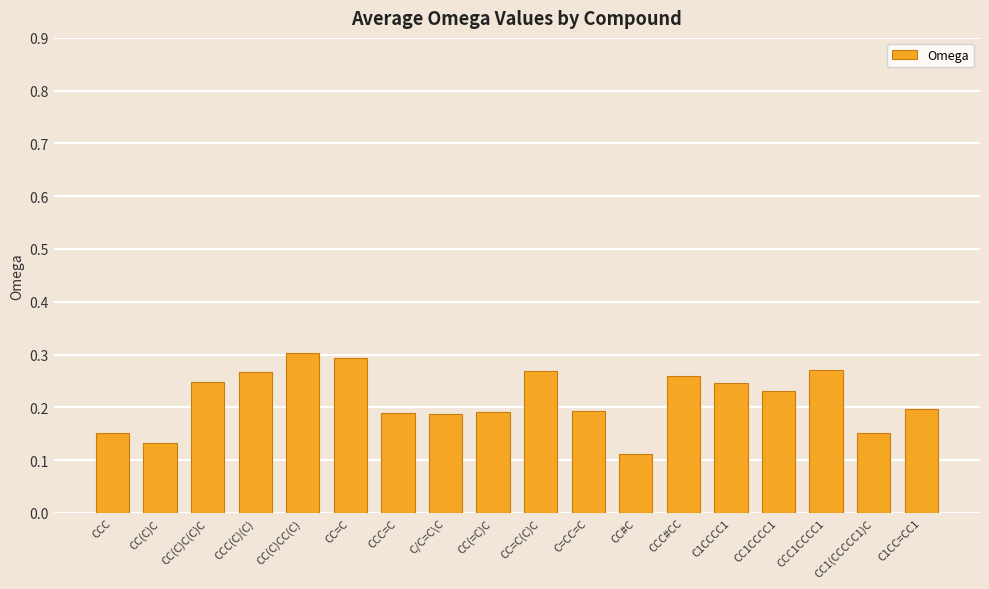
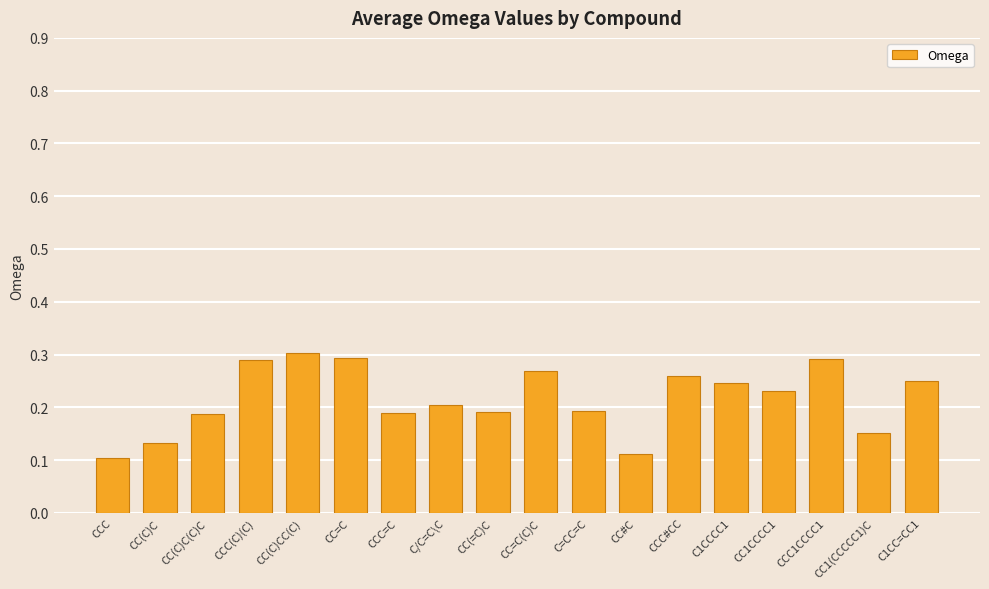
  {
-   "CCC": 0.15,
+   "CCC": 0.10,
    "CC(C)C": 0.13,
-   "CC(C)C(C)C": 0.25,
-   "CCC(C)(C)": 0.27,
+   "CC(C)C(C)C": 0.19,
+   "CCC(C)(C)": 0.29,
    "CC(C)CC(C)": 0.30,
    "CC=C": 0.29,
    "CCC=C": 0.19,
-   "C/C=C\\C": 0.19,
+   "C/C=C\\C": 0.20,
    "CC(=C)C": 0.19,
    "CC=C(C)C": 0.27,
    "C=CC=C": 0.19,
    "CC#C": 0.11,
    "CCC#CC": 0.26,
    "C1CCCC1": 0.25,
    "CC1CCCC1": 0.23,
-   "CCC1CCCC1": 0.27,
+   "CCC1CCCC1": 0.29,
    "CC1(CCCCC1)C": 0.15,
-   "C1CC=CC1": 0.20
+   "C1CC=CC1": 0.25
  }
